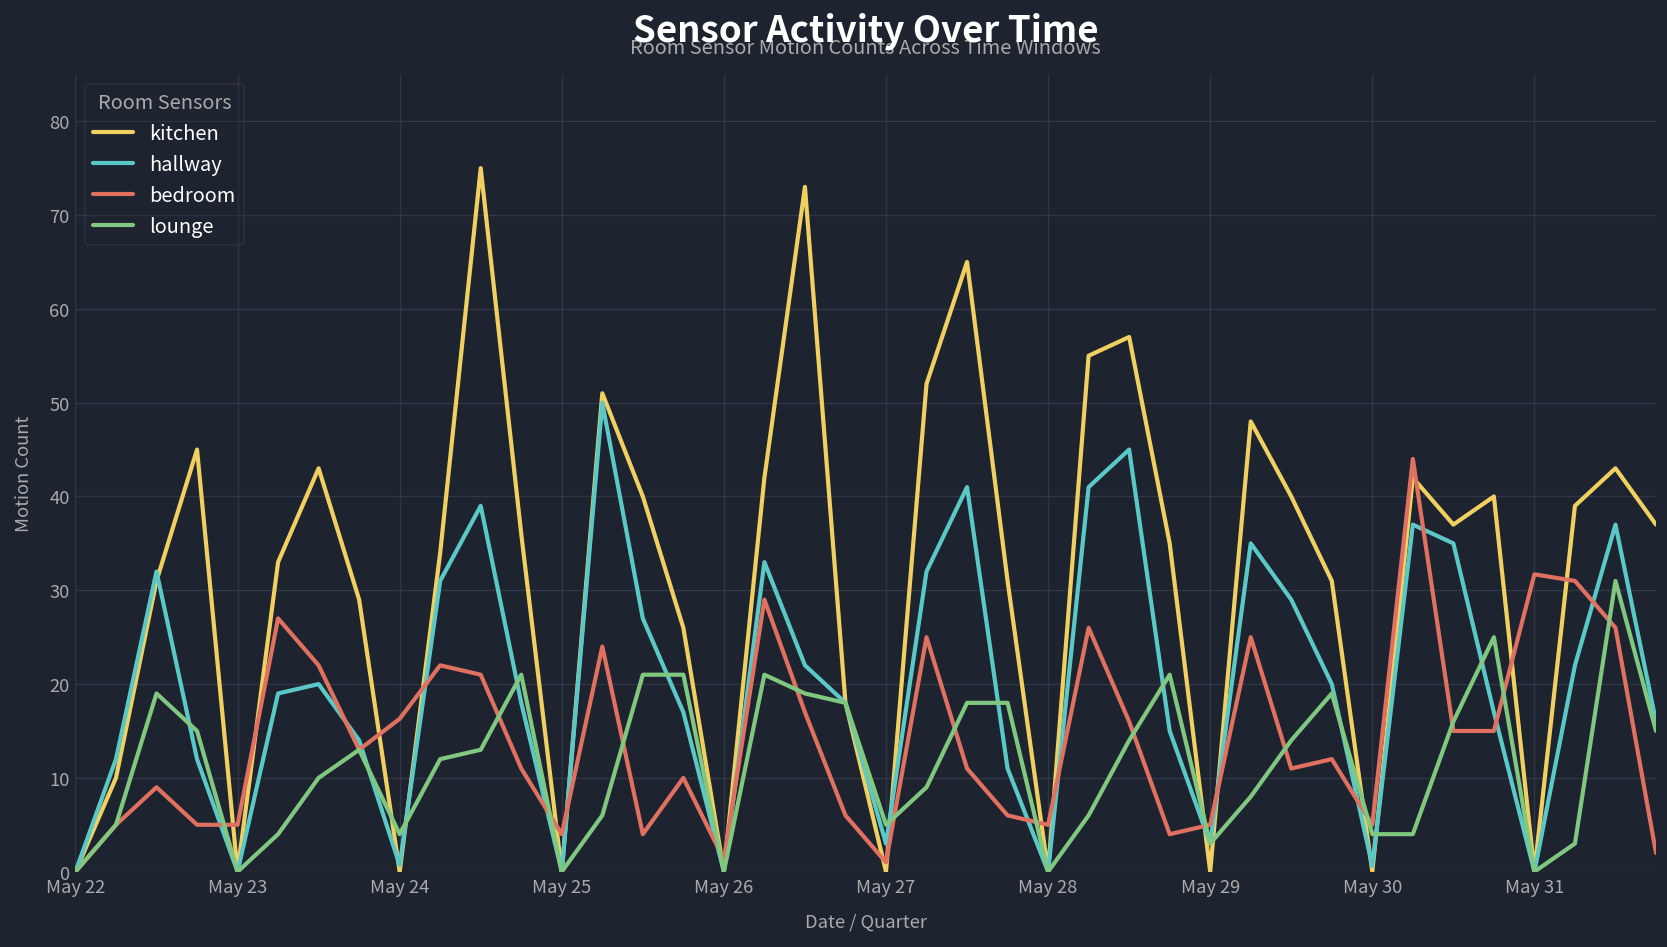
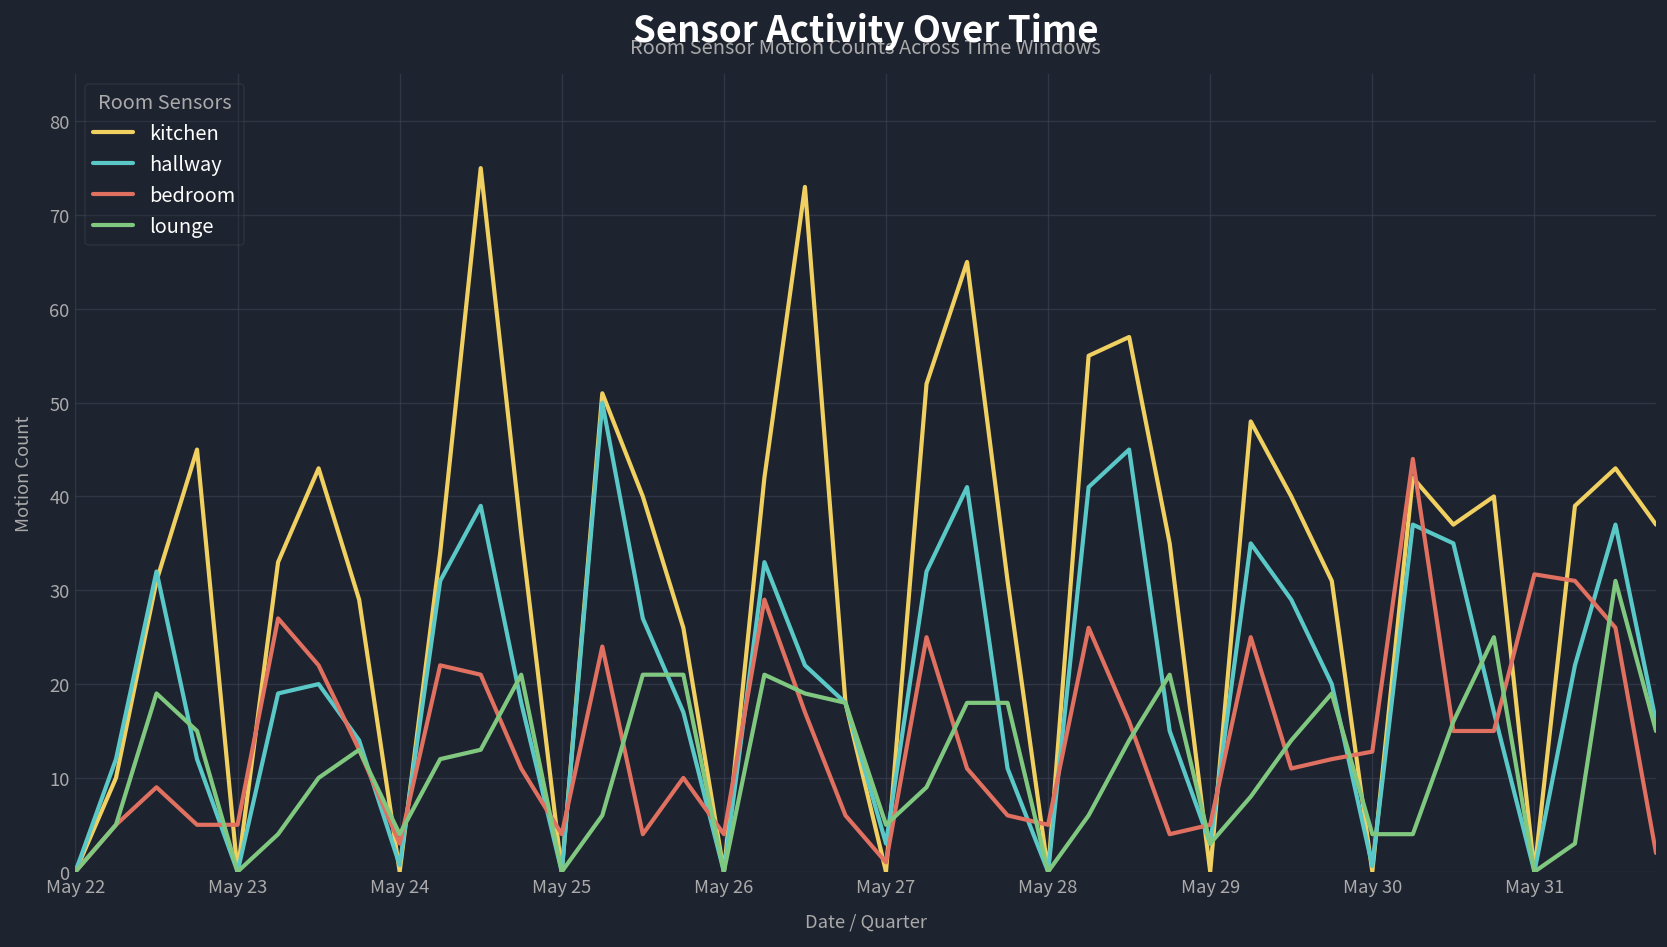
  {
    "kitchen": {
      "May 24": 0,
      "May 27": 0,
      "May 29": 0,
      "May 30": 0
    },
    "hallway": {
      "May 24": 1,
      "May 27": 3,
      "May 30": 1
    },
    "bedroom": {
      "May 23": 5,
-     "May 24": 16,
+     "May 24": 3,
      "May 25": 4,
-     "May 26": 1,
+     "May 26": 4,
      "May 27": 1,
      "May 28": 5,
      "May 29": 5,
-     "May 30": 5,
+     "May 30": 13,
      "May 31": 32
    },
    "lounge": {
      "May 24": 4,
      "May 27": 5,
      "May 30": 4
    }
  }
